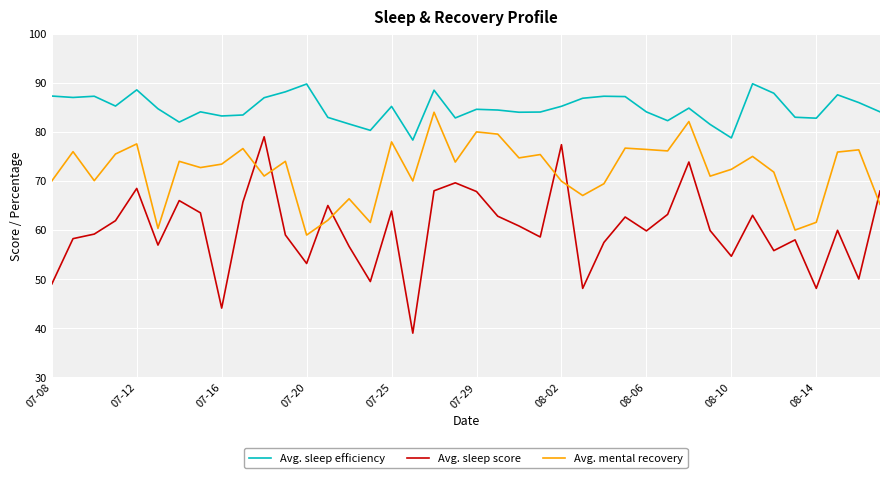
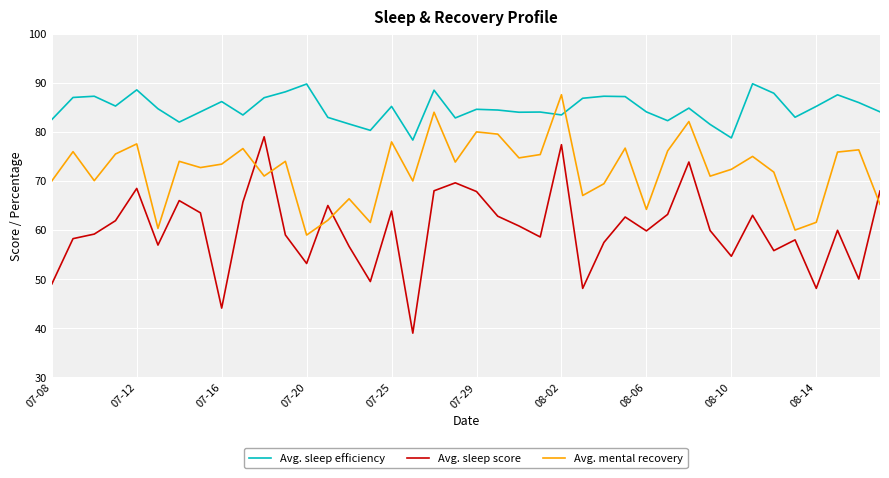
  {
    "Avg. sleep efficiency": {
-     "07-08": 87,
+     "07-08": 83,
      "07-12": 89,
-     "07-16": 83,
+     "07-16": 86,
      "07-20": 90,
      "07-25": 85,
      "07-29": 85,
-     "08-02": 85,
+     "08-02": 83,
      "08-06": 84,
      "08-10": 79,
-     "08-14": 83
+     "08-14": 85
    },
    "Avg. sleep score": {
      "07-08": 49,
      "07-12": 68,
      "07-16": 44,
      "07-20": 53,
      "07-25": 64,
      "07-29": 68,
      "08-02": 77,
      "08-06": 60,
      "08-10": 55,
      "08-14": 48
    },
    "Avg. mental recovery": {
      "07-08": 70,
      "07-12": 78,
      "07-16": 73,
      "07-20": 59,
      "07-25": 78,
      "07-29": 80,
-     "08-02": 70,
-     "08-06": 76,
+     "08-02": 88,
+     "08-06": 64,
      "08-10": 72,
      "08-14": 62
    }
  }
